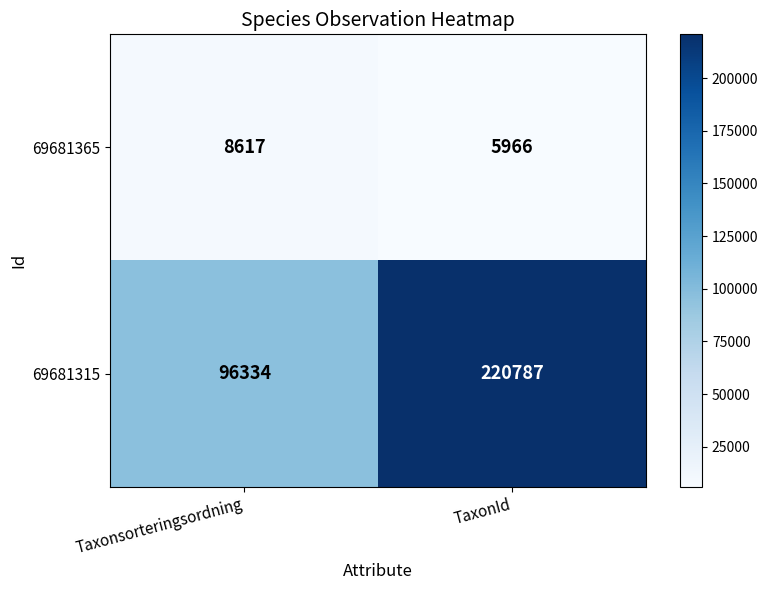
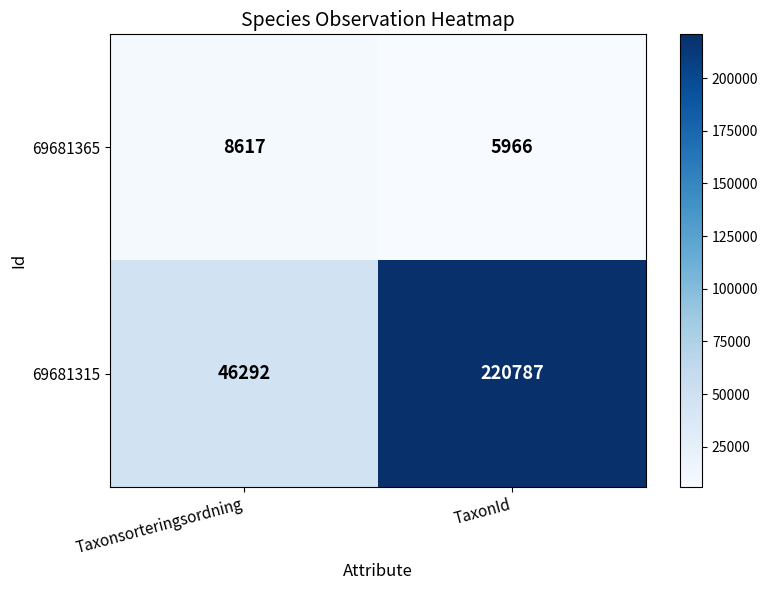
  {
    "69681365": {
      "Taxonsorteringsordning": 8617,
      "TaxonId": 5966
    },
    "69681315": {
-     "Taxonsorteringsordning": 96334,
+     "Taxonsorteringsordning": 46292,
      "TaxonId": 220787
    }
  }
